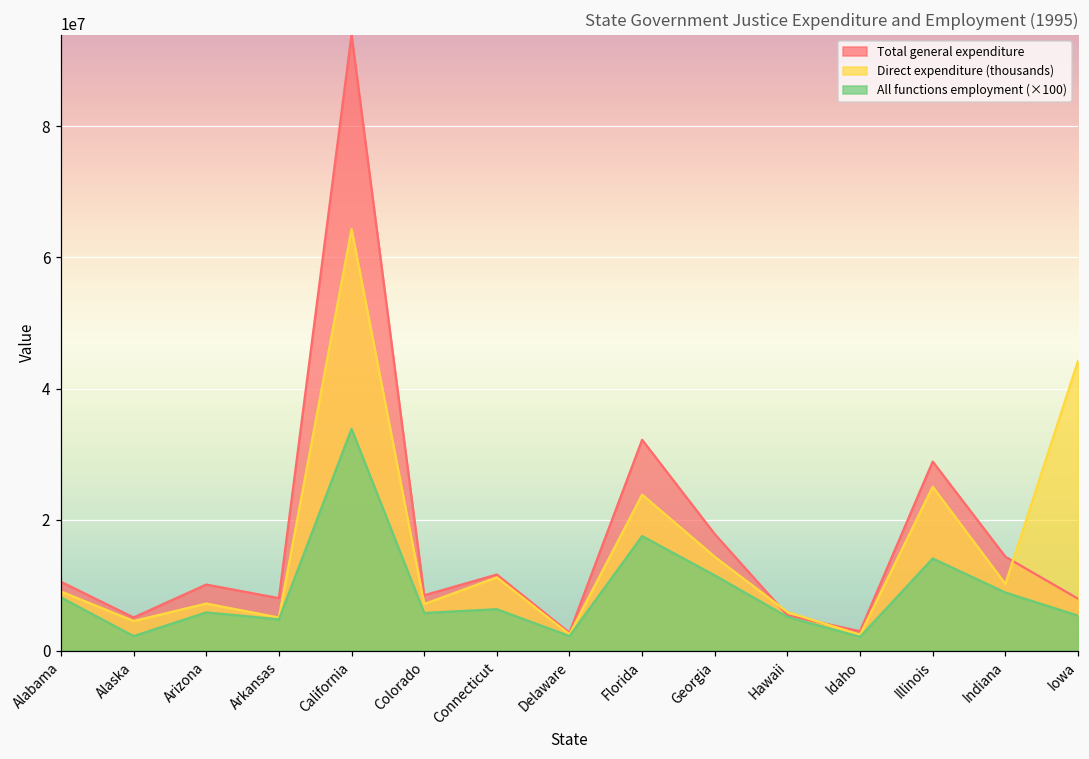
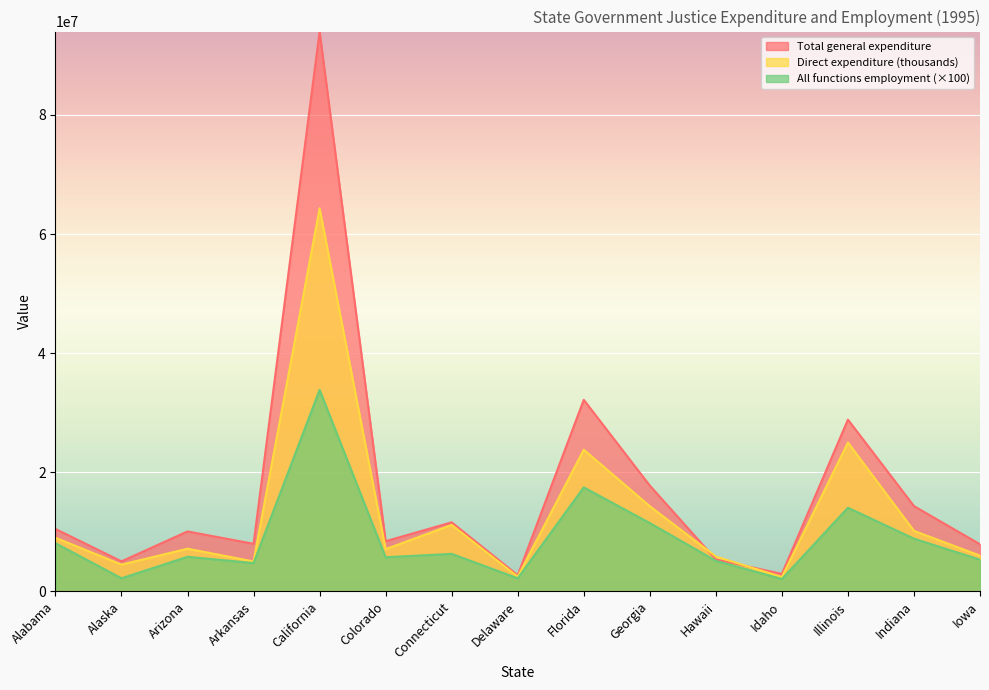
  {
    "Total general expenditure": {
      "Alabama": 10000000,
      "Alaska": 5000000,
      "Arizona": 10000000,
      "Arkansas": 8000000,
      "California": 94000000,
      "Colorado": 8000000,
      "Connecticut": 12000000,
      "Florida": 32000000,
      "Georgia": 18000000,
      "Idaho": 3000000,
      "Illinois": 29000000,
      "Indiana": 14000000,
      "Iowa": 8000000
    },
    "Direct expenditure (thousands)": {
      "Alabama": 9000000,
      "Alaska": 5000000,
      "Arizona": 7000000,
      "California": 64000000,
      "Colorado": 7000000,
      "Connecticut": 11000000,
      "Florida": 24000000,
      "Georgia": 14000000,
      "Hawaii": 6000000,
      "Illinois": 25000000,
      "Indiana": 10000000,
-     "Iowa": 44000000
+     "Iowa": 6000000
    },
    "All functions employment (×100)": {
      "Alabama": 8000000,
      "Alaska": 2000000,
      "Arizona": 6000000,
      "California": 34000000,
      "Colorado": 6000000,
      "Connecticut": 6000000,
      "Florida": 17000000,
      "Georgia": 11000000,
      "Illinois": 14000000,
      "Indiana": 9000000,
      "Iowa": 5000000
    }
  }
